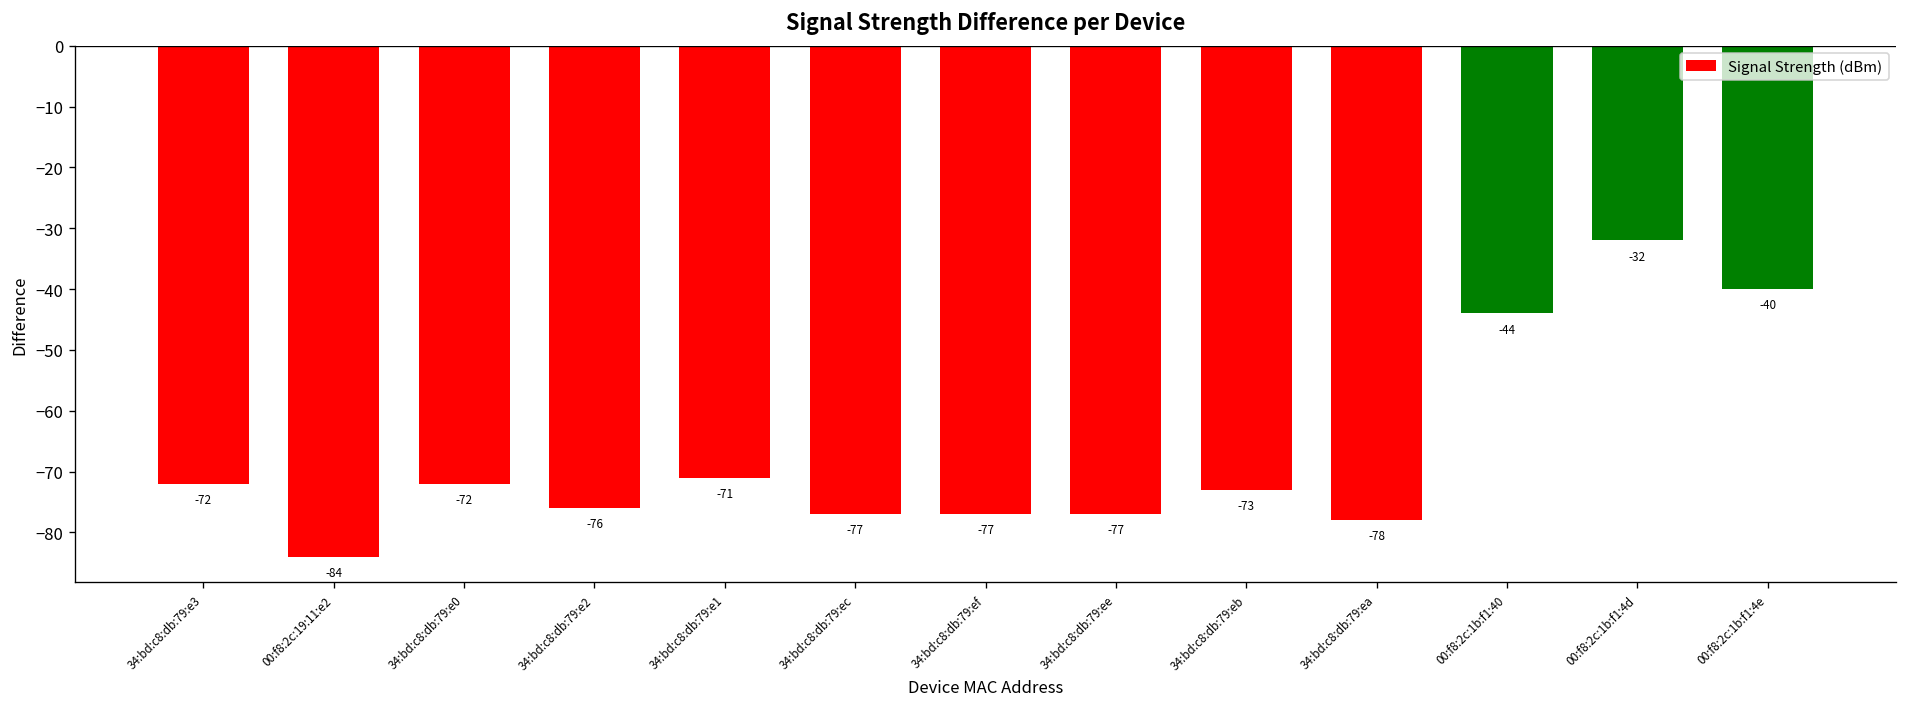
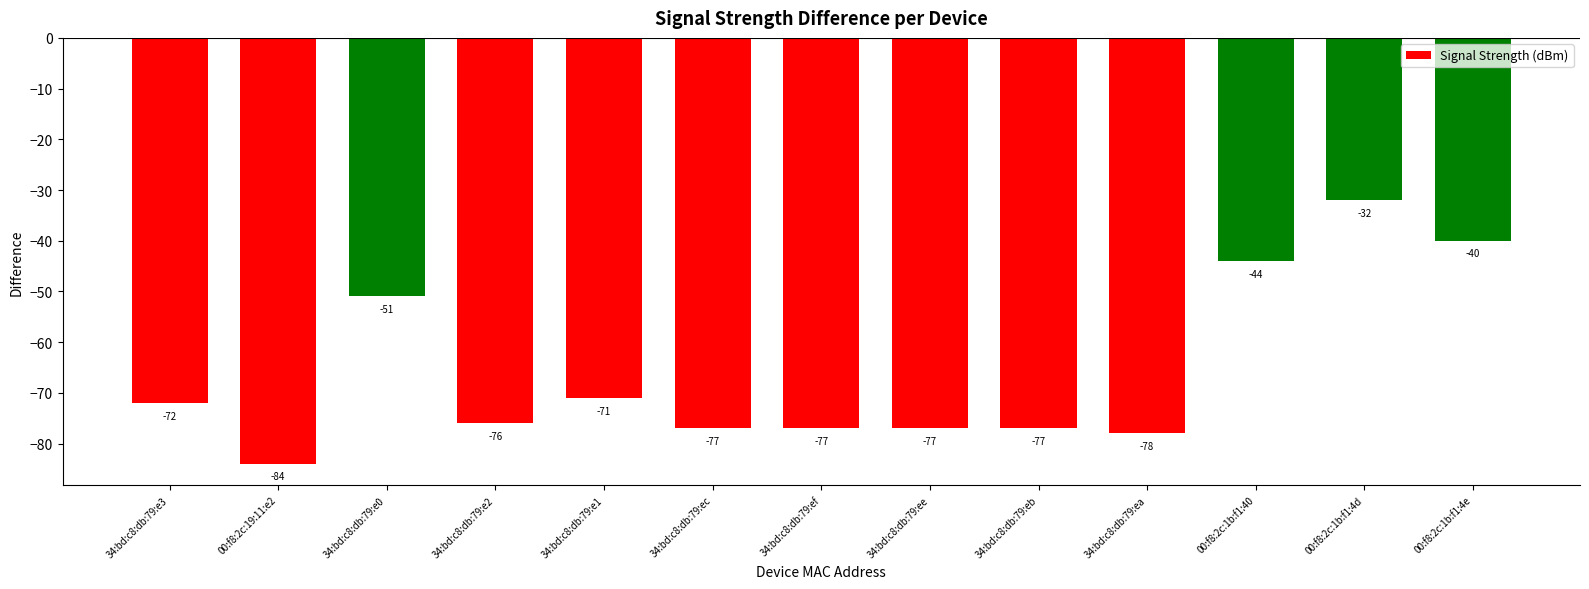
  {
    "34:bd:c8:db:79:e3": -72,
    "00:f8:2c:19:11:e2": -84,
-   "34:bd:c8:db:79:e0": -72,
+   "34:bd:c8:db:79:e0": -51,
    "34:bd:c8:db:79:e2": -76,
    "34:bd:c8:db:79:e1": -71,
    "34:bd:c8:db:79:ec": -77,
    "34:bd:c8:db:79:ef": -77,
    "34:bd:c8:db:79:ee": -77,
-   "34:bd:c8:db:79:eb": -73,
+   "34:bd:c8:db:79:eb": -77,
    "34:bd:c8:db:79:ea": -78,
    "00:f8:2c:1b:f1:40": -44,
    "00:f8:2c:1b:f1:4d": -32,
    "00:f8:2c:1b:f1:4e": -40
  }
